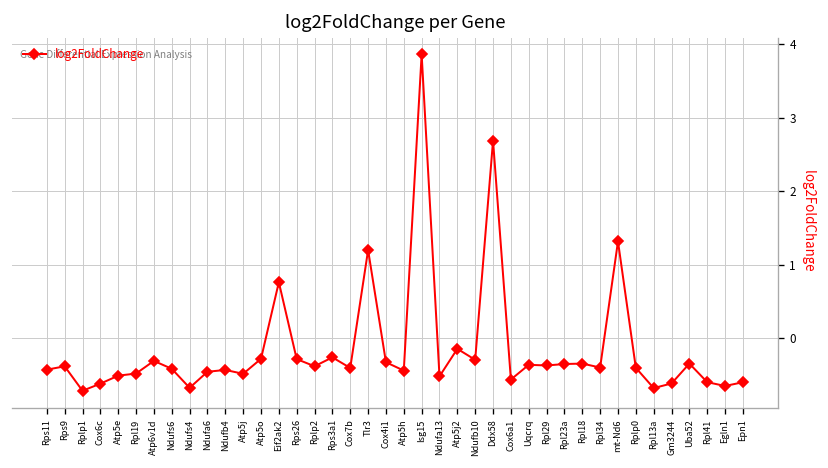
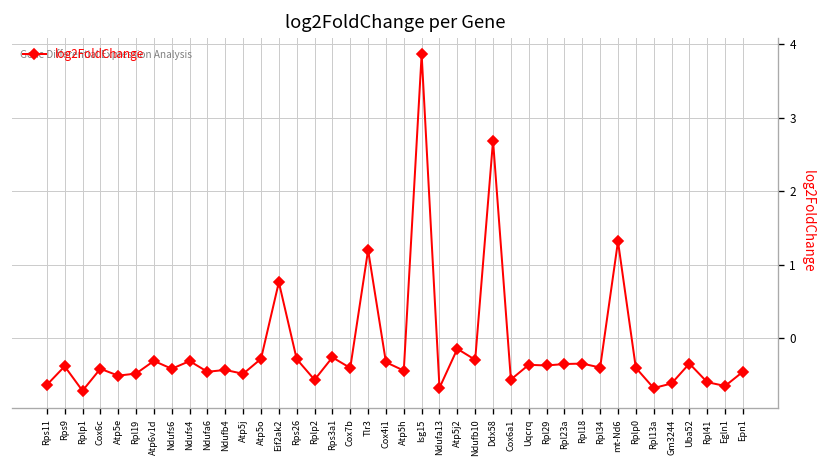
  {
-   "Rps11": -0.4,
+   "Rps11": -0.6,
    "Rps9": -0.4,
    "Rplp1": -0.7,
-   "Cox6c": -0.6,
+   "Cox6c": -0.4,
    "Atp5e": -0.5,
    "Rpl19": -0.5,
    "Atp6v1d": -0.3,
    "Ndufs6": -0.4,
-   "Ndufs4": -0.7,
+   "Ndufs4": -0.3,
    "Ndufa6": -0.5,
    "Ndufb4": -0.4,
    "Atp5j": -0.5,
    "Atp5o": -0.3,
    "Eif2ak2": 0.8,
    "Rps26": -0.3,
-   "Rplp2": -0.4,
+   "Rplp2": -0.6,
    "Rps3a1": -0.3,
    "Cox7b": -0.4,
    "Tlr3": 1.2,
    "Cox4i1": -0.3,
    "Atp5h": -0.4,
    "Isg15": 3.9,
-   "Ndufa13": -0.5,
+   "Ndufa13": -0.7,
    "Atp5j2": -0.1,
    "Ndufb10": -0.3,
    "Ddx58": 2.7,
    "Cox6a1": -0.6,
    "Uqcrq": -0.4,
    "Rpl29": -0.4,
    "Rpl23a": -0.3,
    "Rpl18": -0.3,
    "Rpl34": -0.4,
    "mt-Nd6": 1.3,
    "Rplp0": -0.4,
    "Rpl13a": -0.7,
    "Gm3244": -0.6,
    "Uba52": -0.3,
    "Rpl41": -0.6,
    "Egln1": -0.6,
-   "Epn1": -0.6
+   "Epn1": -0.5
  }
